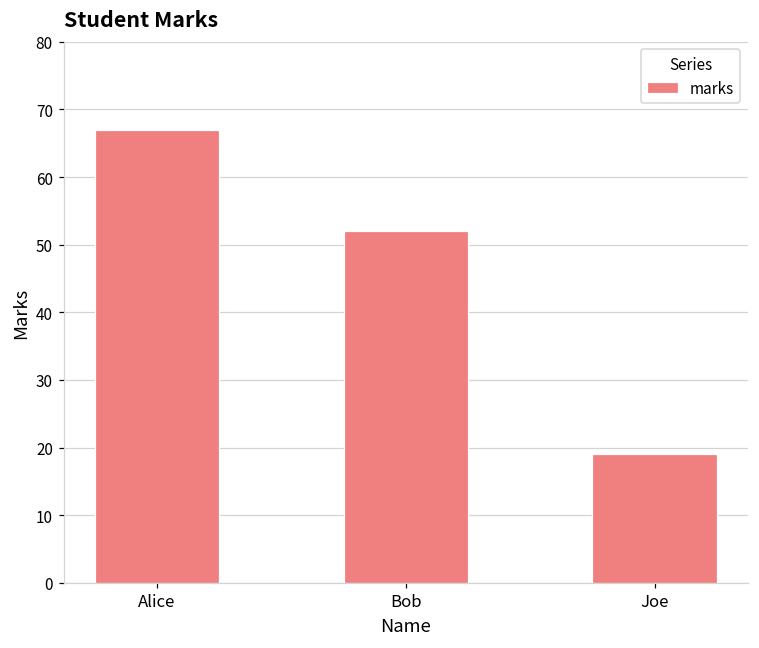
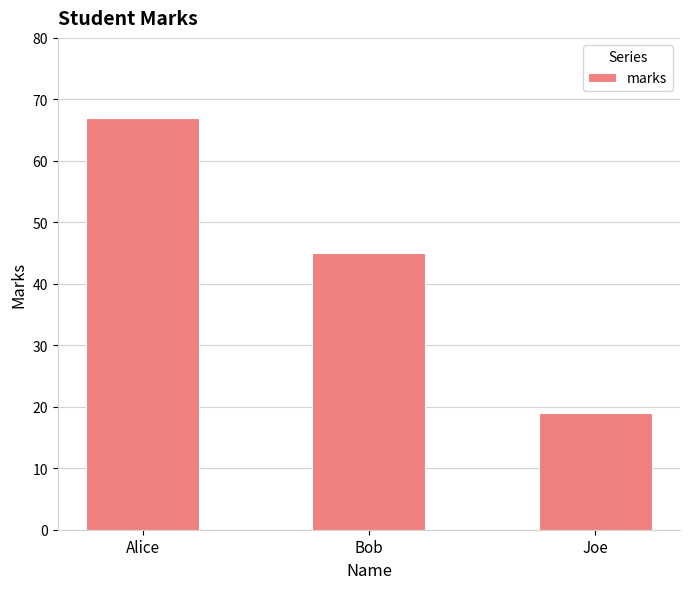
  {
    "Alice": 67,
-   "Bob": 52,
+   "Bob": 45,
    "Joe": 19
  }
